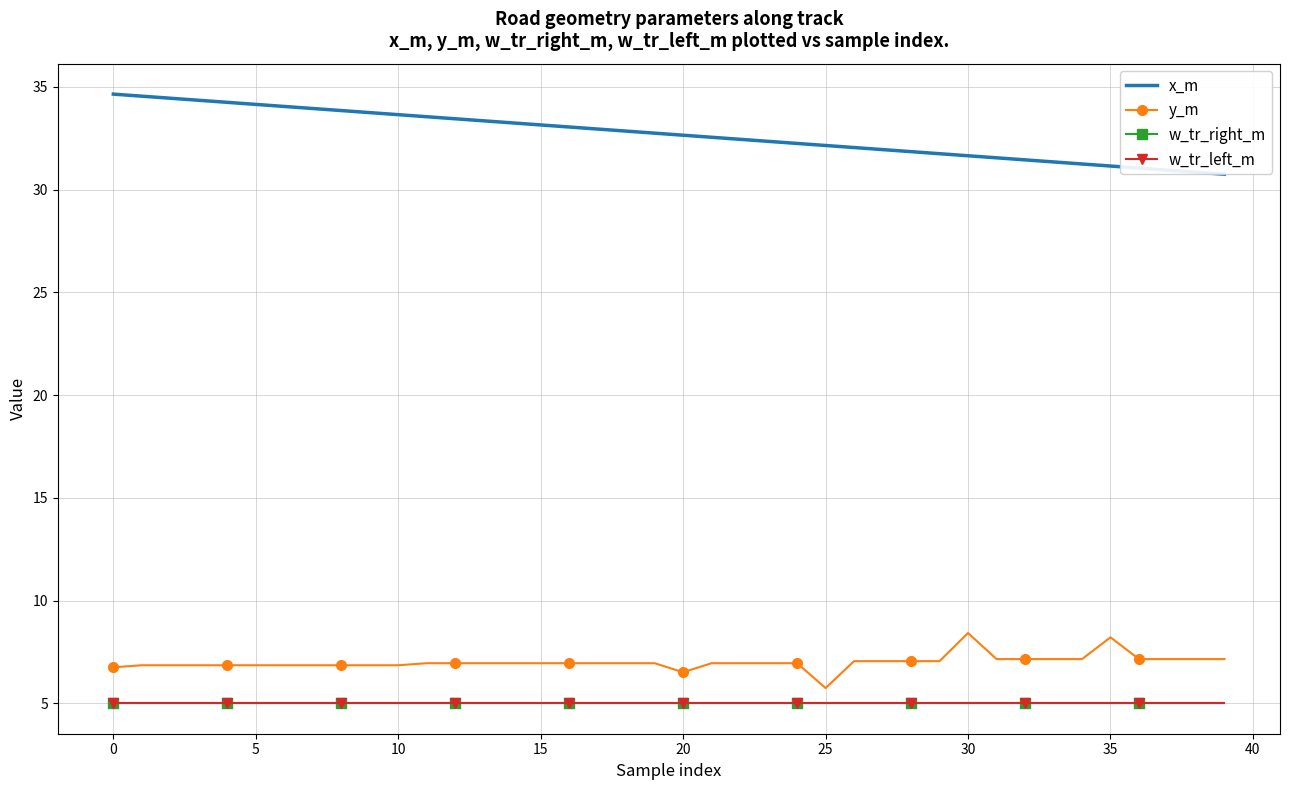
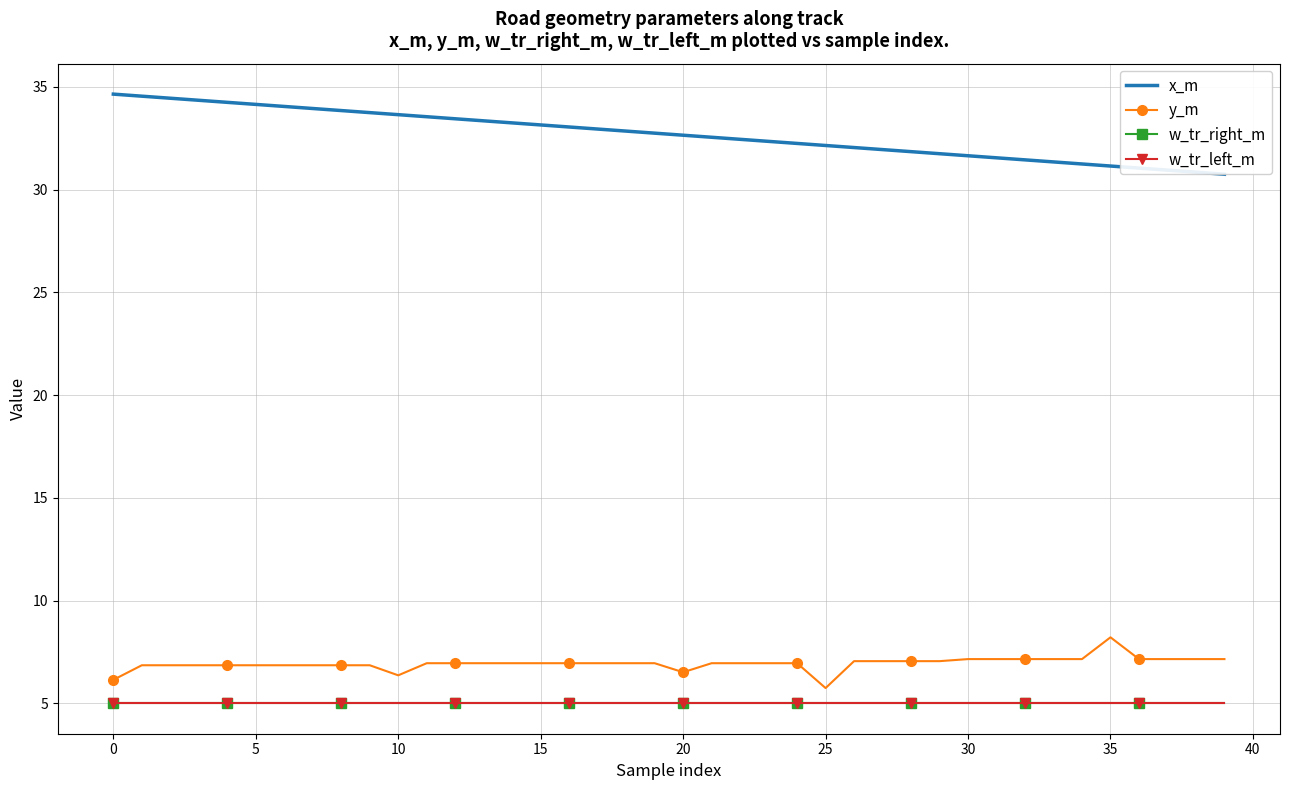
  {
    "x_m": {
      "0": 34.7,
      "5": 34.2,
      "10": 33.7,
      "15": 33.2,
      "20": 32.7,
      "25": 32.2,
      "30": 31.7,
      "35": 31.2
    },
    "y_m": {
-     "0": 6.8,
+     "0": 6.1,
      "5": 6.9,
-     "10": 6.9,
+     "10": 6.4,
      "15": 7.0,
      "20": 6.5,
      "25": 5.7,
-     "30": 8.4,
+     "30": 7.2,
      "35": 8.2
    },
    "w_tr_left_m": {
      "0": 5.0,
      "5": 5.0,
      "10": 5.0,
      "15": 5.0,
      "20": 5.0,
      "25": 5.0,
      "30": 5.0,
      "35": 5.0
    }
  }
